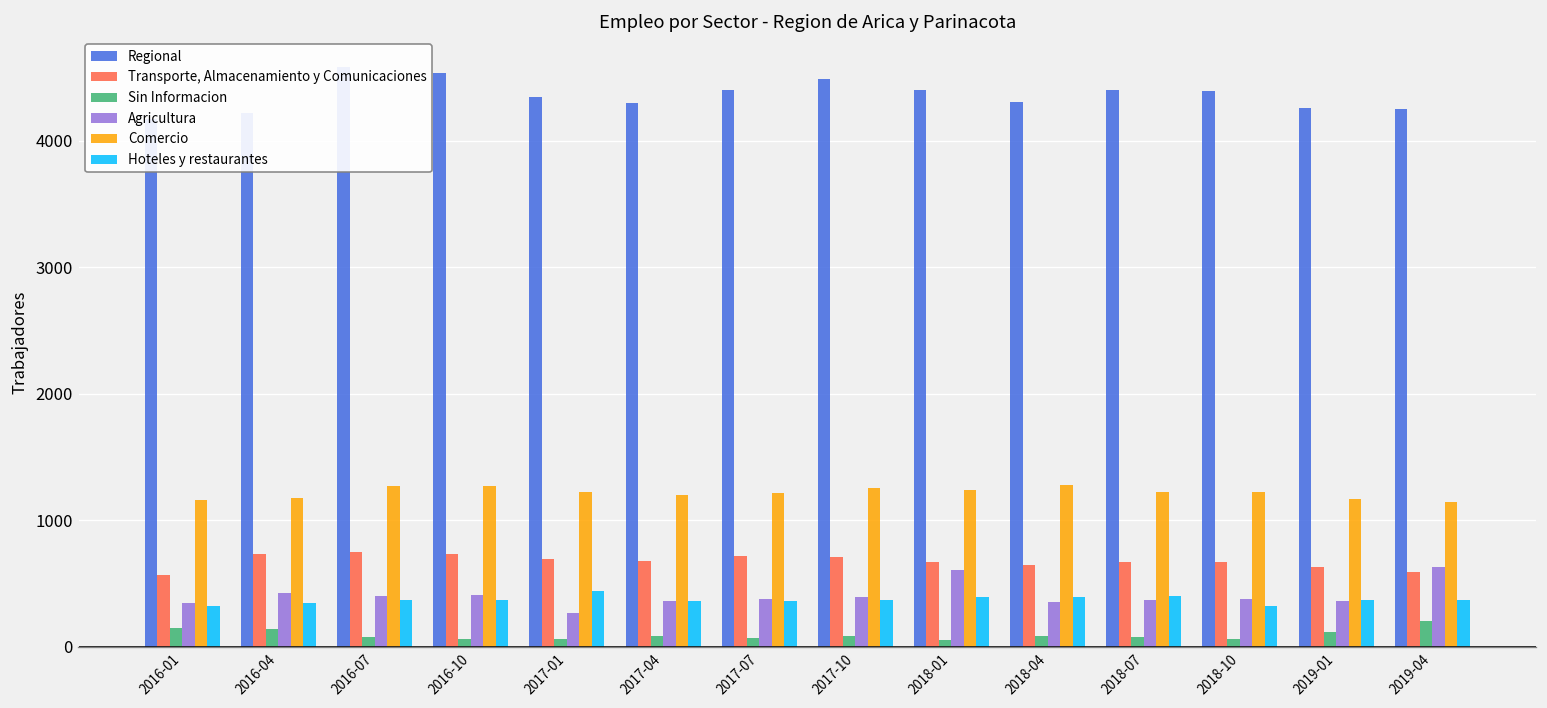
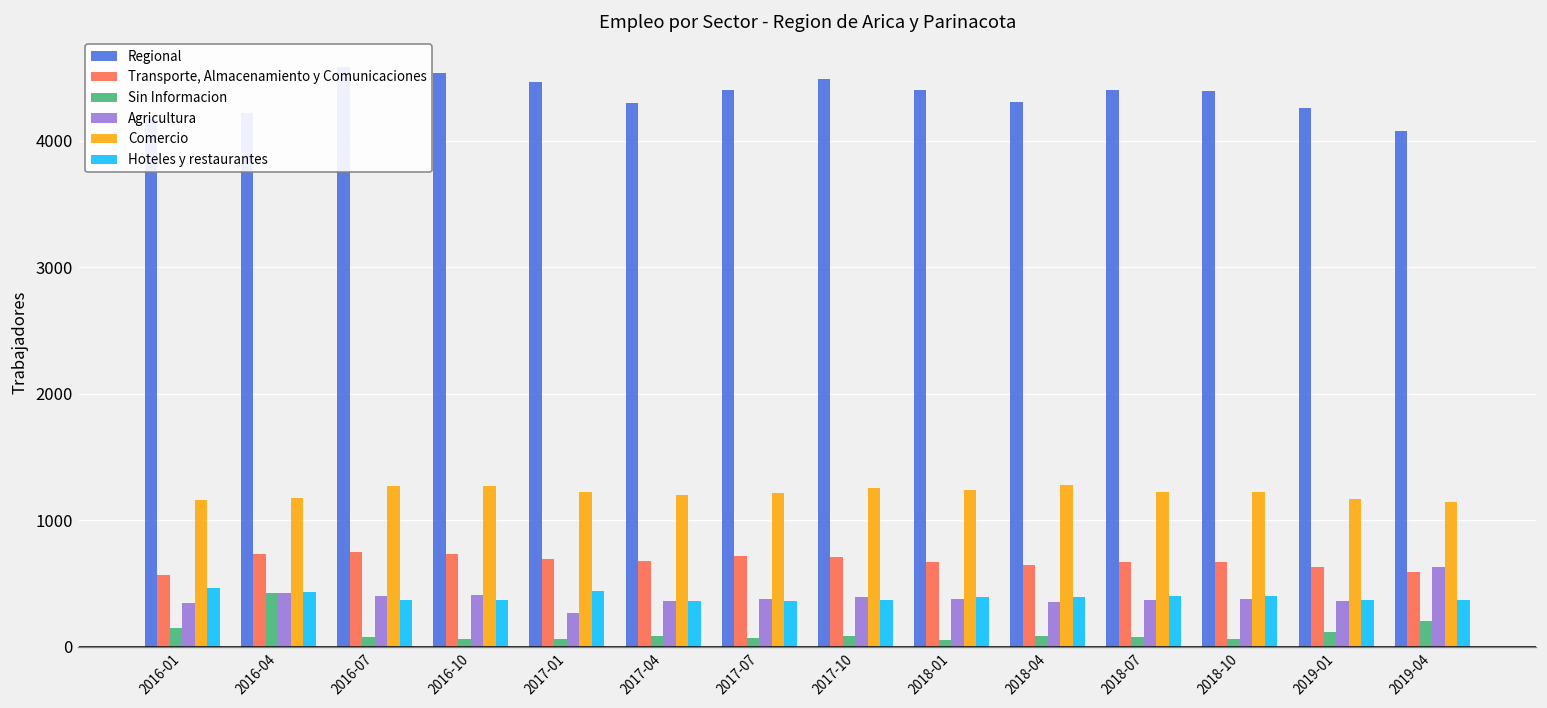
  {
    "Regional": {
      "2016-10": 4540,
-     "2017-01": 4340,
+     "2017-01": 4460,
      "2017-04": 4300,
      "2017-07": 4400,
      "2017-10": 4480,
      "2018-01": 4400,
      "2018-04": 4300,
      "2018-07": 4400,
      "2018-10": 4390,
      "2019-01": 4260,
-     "2019-04": 4250
+     "2019-04": 4070
    },
    "Transporte, Almacenamiento y Comunicaciones": {
      "2016-01": 570,
      "2016-04": 740,
      "2016-07": 750,
      "2016-10": 740,
      "2017-01": 700,
      "2017-04": 680,
      "2017-07": 720,
      "2017-10": 710,
      "2018-01": 670,
      "2018-04": 650,
      "2018-07": 670,
      "2018-10": 670,
      "2019-01": 630,
      "2019-04": 590
    },
    "Sin Informacion": {
      "2016-01": 150,
-     "2016-04": 140,
+     "2016-04": 420,
      "2016-07": 80,
      "2016-10": 60,
      "2017-01": 70,
      "2017-04": 80,
      "2017-07": 70,
      "2017-10": 80,
      "2018-01": 60,
      "2018-04": 90,
      "2018-07": 80,
      "2018-10": 60,
      "2019-01": 120,
      "2019-04": 210
    },
    "Agricultura": {
      "2016-01": 350,
      "2016-04": 420,
      "2016-07": 400,
      "2016-10": 410,
      "2017-01": 270,
      "2017-04": 370,
      "2017-07": 380,
      "2017-10": 390,
-     "2018-01": 600,
+     "2018-01": 380,
      "2018-04": 350,
      "2018-07": 370,
      "2018-10": 380,
      "2019-01": 370,
      "2019-04": 630
    },
    "Comercio": {
      "2016-01": 1160,
      "2016-04": 1180,
      "2016-07": 1270,
      "2016-10": 1270,
      "2017-01": 1220,
      "2017-04": 1200,
      "2017-07": 1220,
      "2017-10": 1250,
      "2018-01": 1240,
      "2018-04": 1280,
      "2018-07": 1220,
      "2018-10": 1230,
      "2019-01": 1170,
      "2019-04": 1150
    },
    "Hoteles y restaurantes": {
-     "2016-01": 320,
-     "2016-04": 350,
+     "2016-01": 470,
+     "2016-04": 430,
      "2016-07": 370,
      "2016-10": 370,
      "2017-01": 440,
      "2017-04": 360,
      "2017-07": 370,
      "2017-10": 370,
      "2018-01": 400,
      "2018-04": 390,
      "2018-07": 400,
-     "2018-10": 320,
+     "2018-10": 400,
      "2019-01": 370,
      "2019-04": 370
    }
  }
